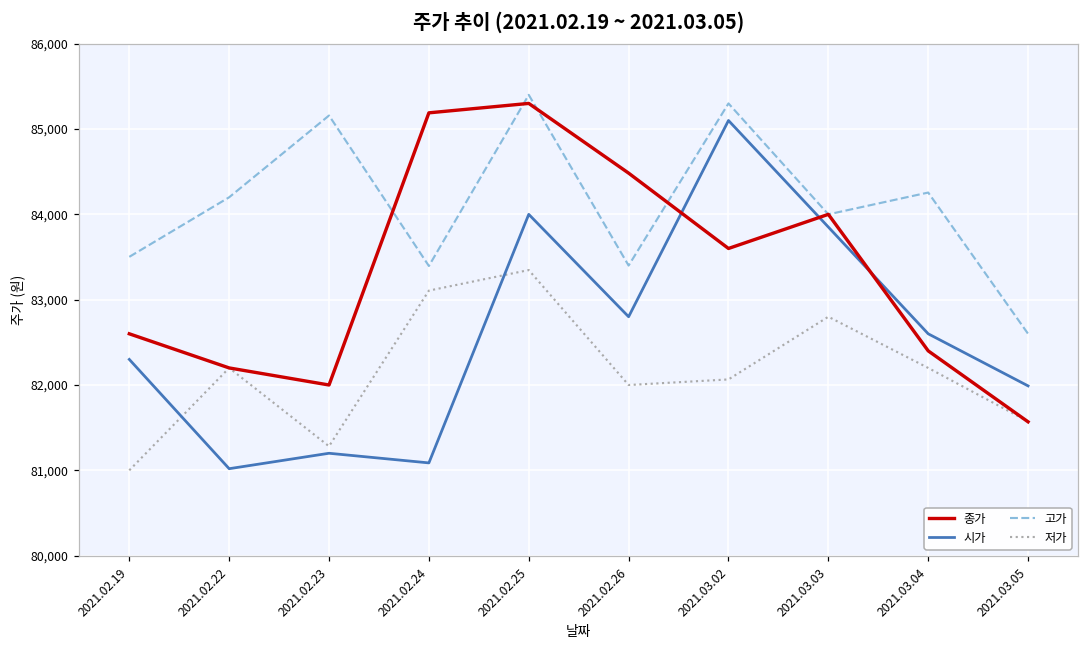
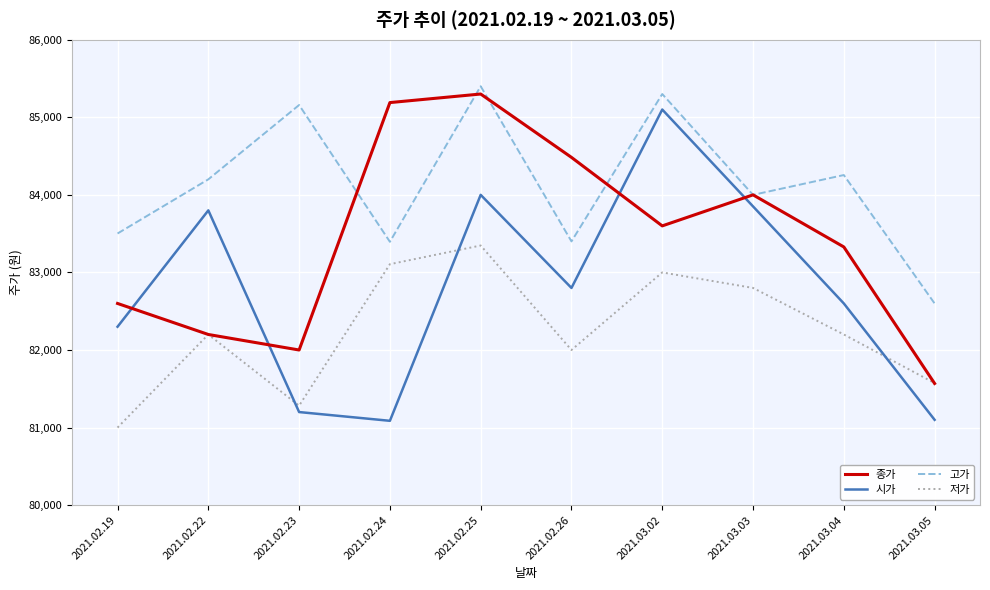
  {
    "종가": {
      "2021.02.19": "82,600",
      "2021.02.23": "82,000",
      "2021.02.24": "85,200",
      "2021.02.25": "85,300",
      "2021.02.26": "84,500",
      "2021.03.02": "83,600",
-     "2021.03.04": "82,400"
+     "2021.03.04": "83,300"
    },
    "시가": {
      "2021.02.19": "82,300",
-     "2021.02.22": "81,000",
+     "2021.02.22": "83,800",
      "2021.02.23": "81,200",
      "2021.02.24": "81,100",
      "2021.02.25": "84,000",
      "2021.02.26": "82,800",
      "2021.03.02": "85,100",
      "2021.03.03": "83,900",
      "2021.03.04": "82,600",
-     "2021.03.05": "82,000"
+     "2021.03.05": "81,100"
    },
    "고가": {
      "2021.02.19": "83,500",
      "2021.02.22": "84,200",
      "2021.02.23": "85,200",
      "2021.02.24": "83,400",
      "2021.02.25": "85,400",
      "2021.02.26": "83,400",
      "2021.03.02": "85,300",
      "2021.03.04": "84,300",
      "2021.03.05": "82,600"
    },
    "저가": {
      "2021.02.19": "81,000",
      "2021.02.23": "81,300",
      "2021.02.24": "83,100",
      "2021.02.25": "83,300",
      "2021.02.26": "82,000",
-     "2021.03.02": "82,100",
+     "2021.03.02": "83,000",
      "2021.03.03": "82,800",
      "2021.03.04": "82,200"
    }
  }
